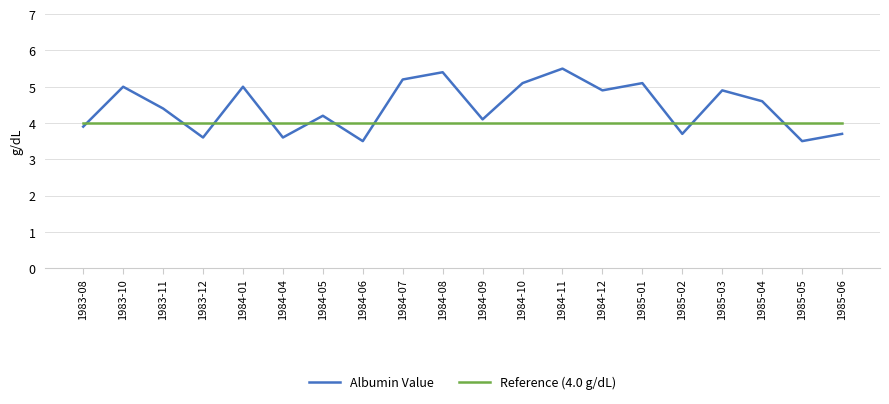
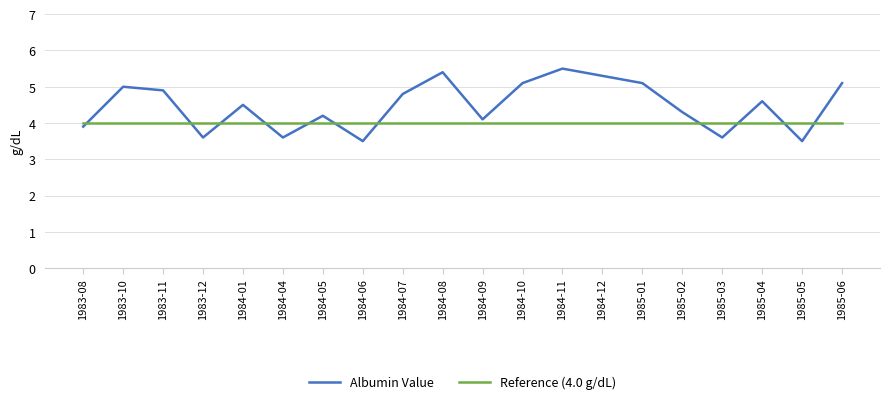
  {
    "Albumin Value": {
      "1983-08": 3.9,
      "1983-10": 5.0,
-     "1983-11": 4.4,
+     "1983-11": 4.9,
      "1983-12": 3.6,
-     "1984-01": 5.0,
+     "1984-01": 4.5,
      "1984-04": 3.6,
      "1984-05": 4.2,
      "1984-06": 3.5,
-     "1984-07": 5.2,
+     "1984-07": 4.8,
      "1984-08": 5.4,
      "1984-09": 4.1,
      "1984-10": 5.1,
      "1984-11": 5.5,
-     "1984-12": 4.9,
+     "1984-12": 5.3,
      "1985-01": 5.1,
-     "1985-02": 3.7,
-     "1985-03": 4.9,
+     "1985-02": 4.3,
+     "1985-03": 3.6,
      "1985-04": 4.6,
      "1985-05": 3.5,
-     "1985-06": 3.7
+     "1985-06": 5.1
    },
    "Reference (4.0 g/dL)": {
      "1983-08": 4.0,
      "1983-10": 4.0,
      "1983-11": 4.0,
      "1983-12": 4.0,
      "1984-01": 4.0,
      "1984-04": 4.0,
      "1984-05": 4.0,
      "1984-06": 4.0,
      "1984-07": 4.0,
      "1984-08": 4.0,
      "1984-09": 4.0,
      "1984-10": 4.0,
      "1984-11": 4.0,
      "1984-12": 4.0,
      "1985-01": 4.0,
      "1985-02": 4.0,
      "1985-03": 4.0,
      "1985-04": 4.0,
      "1985-05": 4.0,
      "1985-06": 4.0
    }
  }
